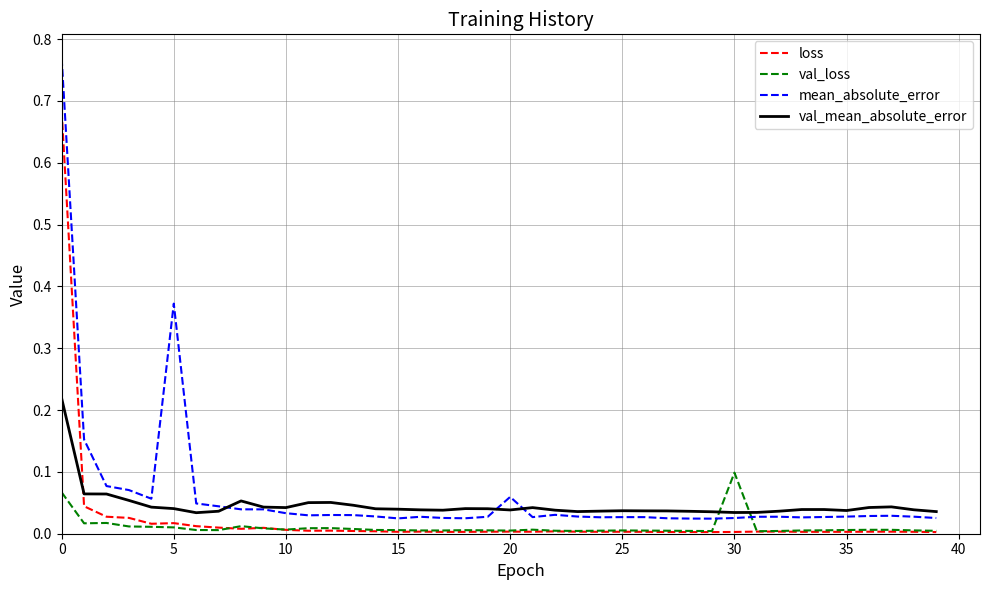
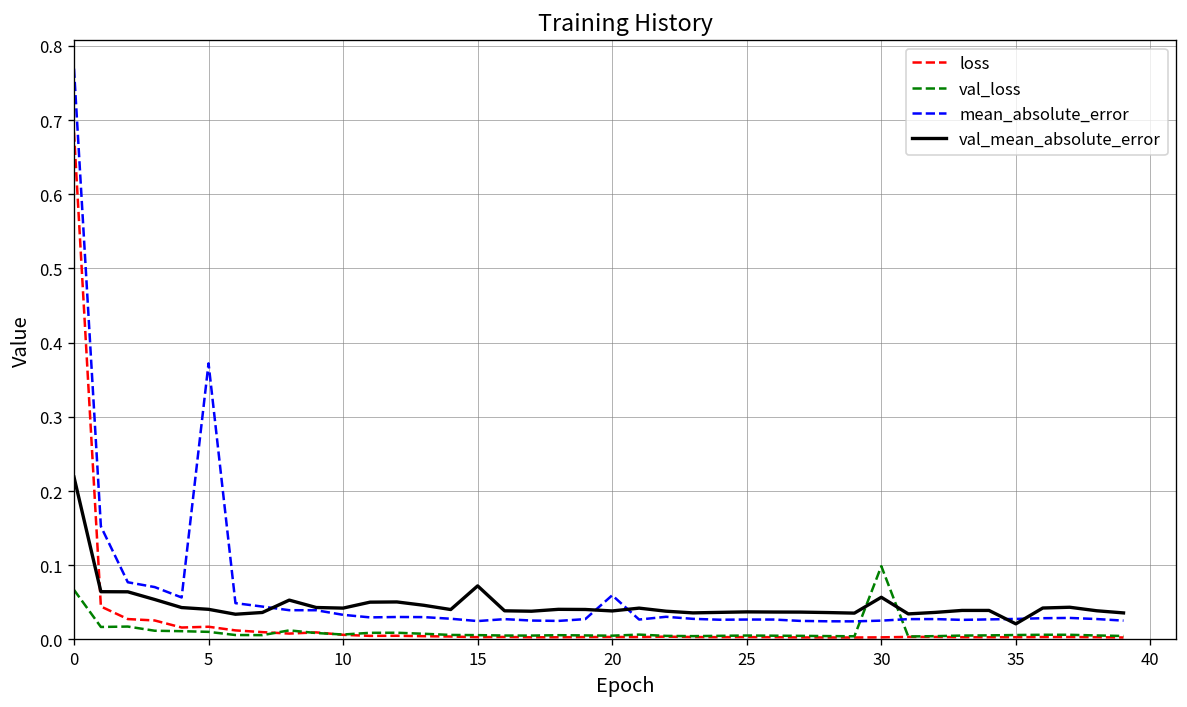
  {
    "loss": {
      "0": 0.68,
      "5": 0.02,
      "30": 0.00
    },
    "val_loss": {
      "0": 0.07,
      "5": 0.01,
      "30": 0.10
    },
    "mean_absolute_error": {
      "0": 0.77,
      "5": 0.37,
      "10": 0.03,
      "15": 0.02,
      "20": 0.06,
      "25": 0.03,
      "30": 0.03,
      "35": 0.03
    },
    "val_mean_absolute_error": {
      "0": 0.22,
      "5": 0.04,
      "10": 0.04,
-     "15": 0.04,
+     "15": 0.07,
      "20": 0.04,
      "25": 0.04,
-     "30": 0.03,
-     "35": 0.04
+     "30": 0.06,
+     "35": 0.02
    }
  }
